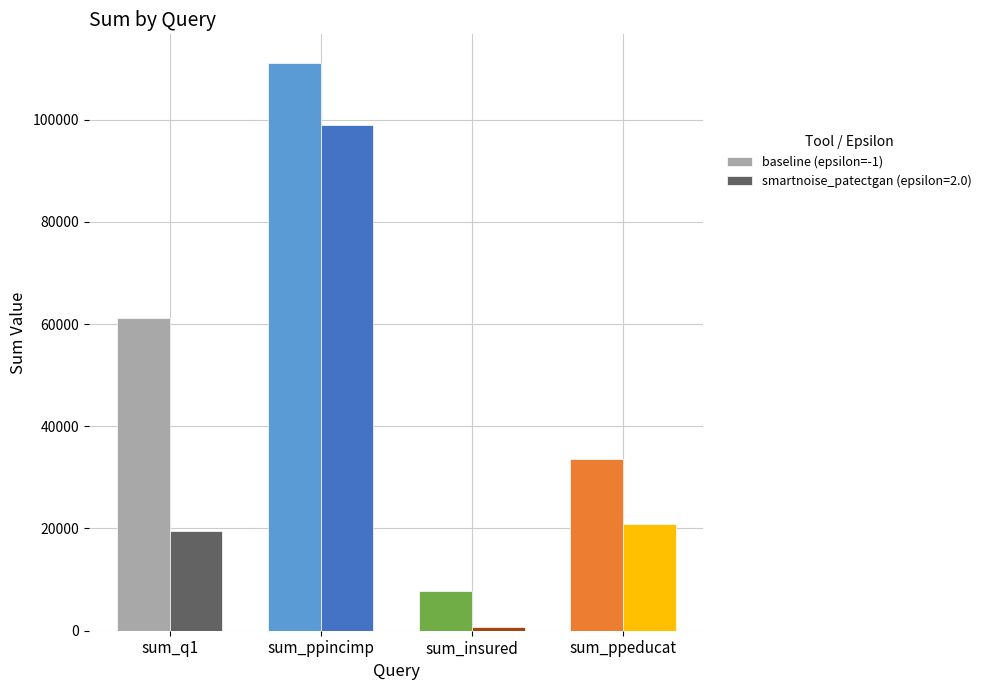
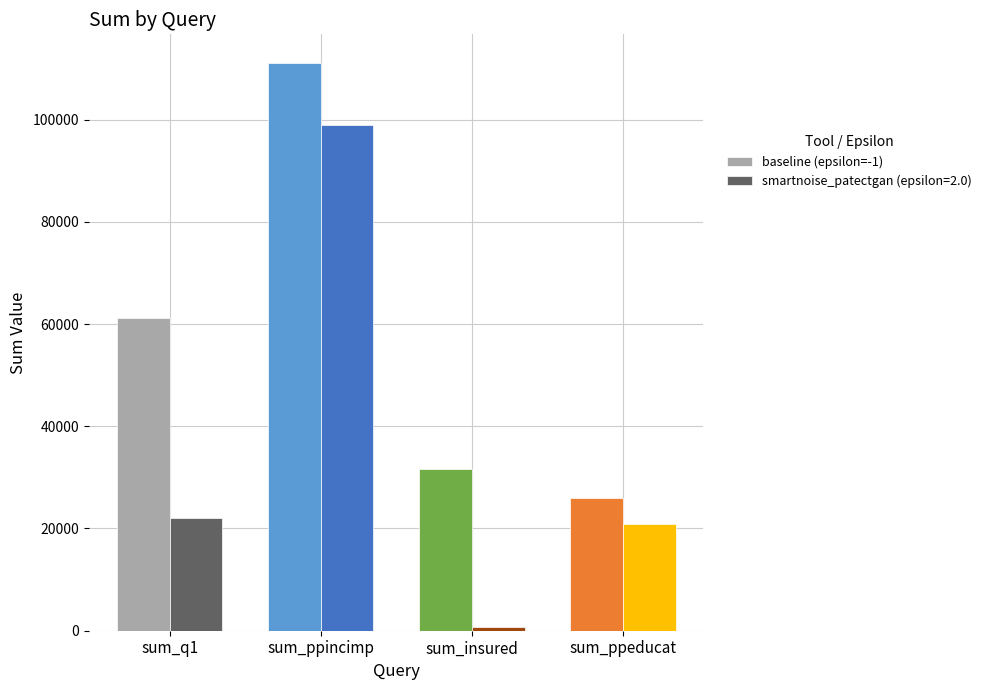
  {
    "baseline (epsilon=-1)": {
      "sum_q1": 61000,
      "sum_ppincimp": 111000,
-     "sum_insured": 8000,
-     "sum_ppeducat": 34000
+     "sum_insured": 32000,
+     "sum_ppeducat": 26000
    },
    "smartnoise_patectgan (epsilon=2.0)": {
-     "sum_q1": 19000,
+     "sum_q1": 22000,
      "sum_ppincimp": 99000,
      "sum_insured": 1000,
      "sum_ppeducat": 21000
    }
  }
